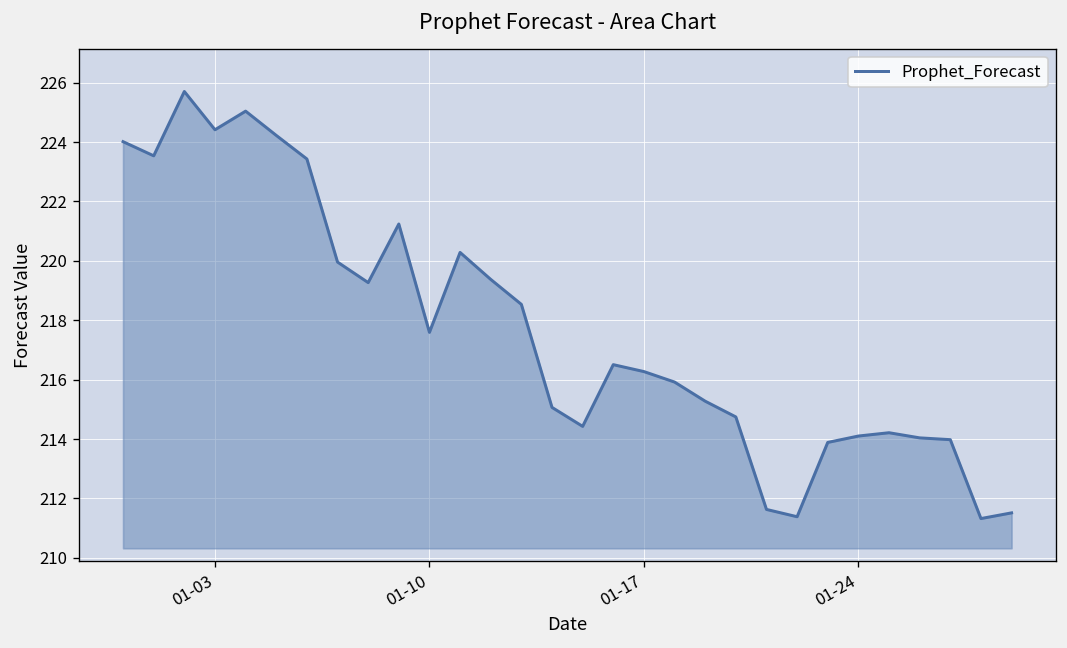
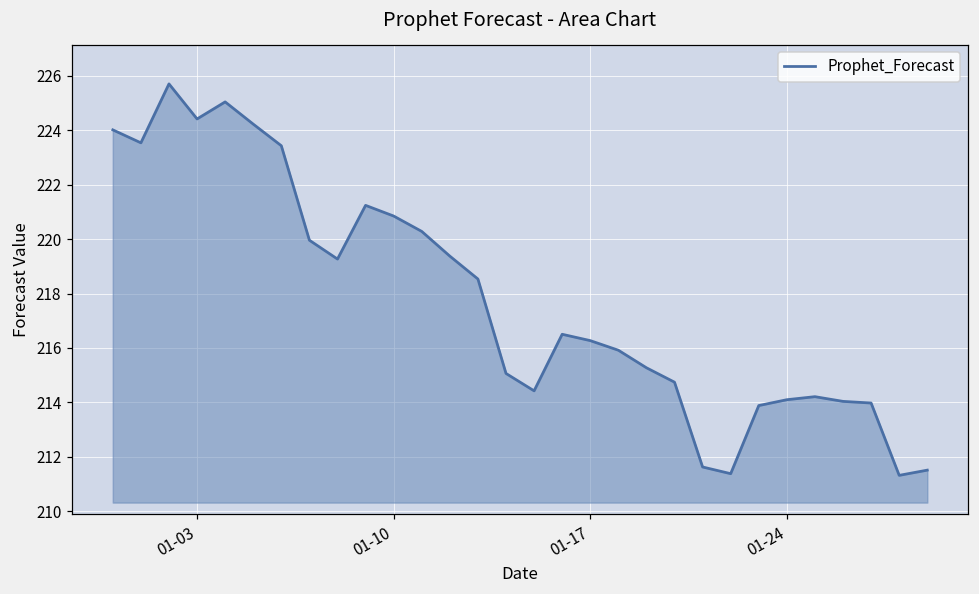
  {
    "01-03": 224.4,
-   "01-10": 217.6,
+   "01-10": 220.8,
    "01-17": 216.3,
    "01-24": 214.1
  }
